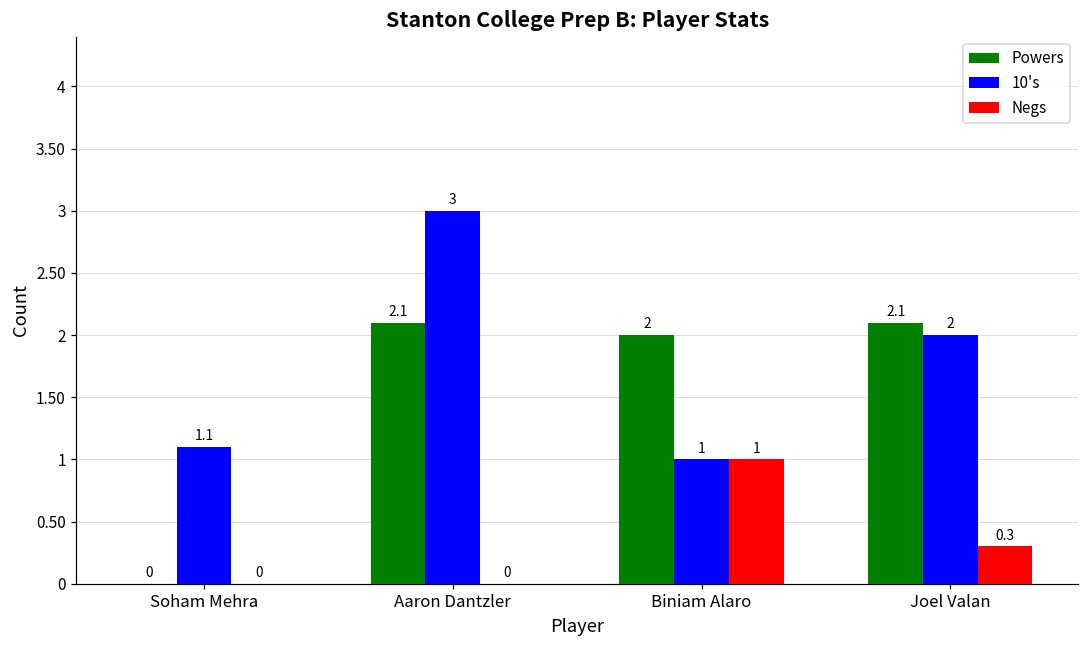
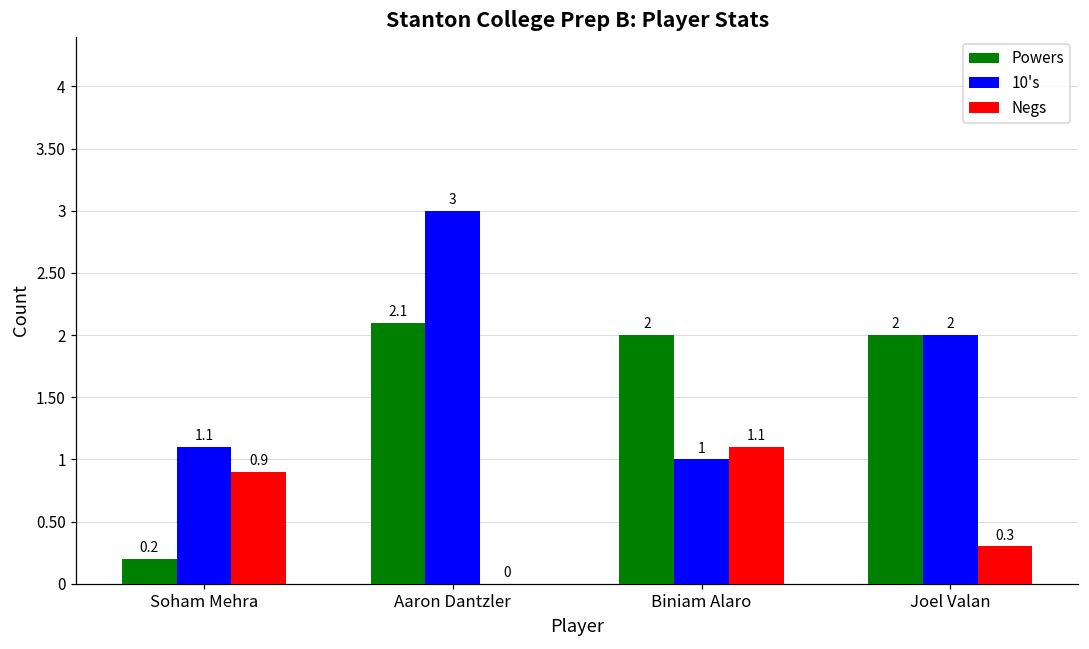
  {
    "Powers": {
-     "Soham Mehra": 0,
+     "Soham Mehra": 0.2,
      "Aaron Dantzler": 2.1,
      "Biniam Alaro": 2,
-     "Joel Valan": 2.1
+     "Joel Valan": 2
    },
    "10's": {
      "Soham Mehra": 1.1,
      "Aaron Dantzler": 3,
      "Biniam Alaro": 1,
      "Joel Valan": 2
    },
    "Negs": {
-     "Soham Mehra": 0,
+     "Soham Mehra": 0.9,
      "Aaron Dantzler": 0,
-     "Biniam Alaro": 1,
+     "Biniam Alaro": 1.1,
      "Joel Valan": 0.3
    }
  }
